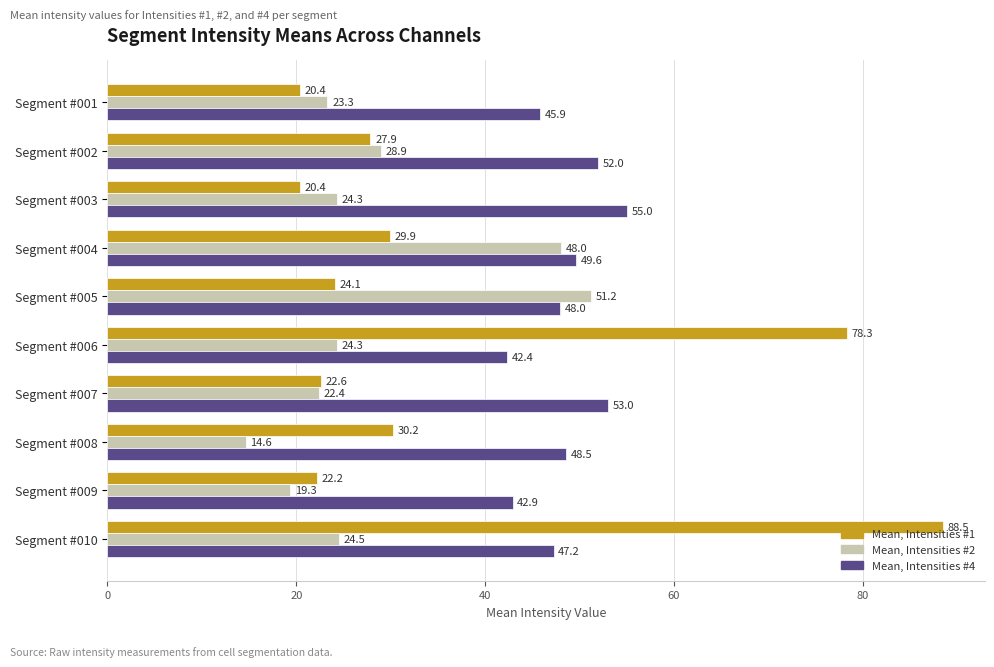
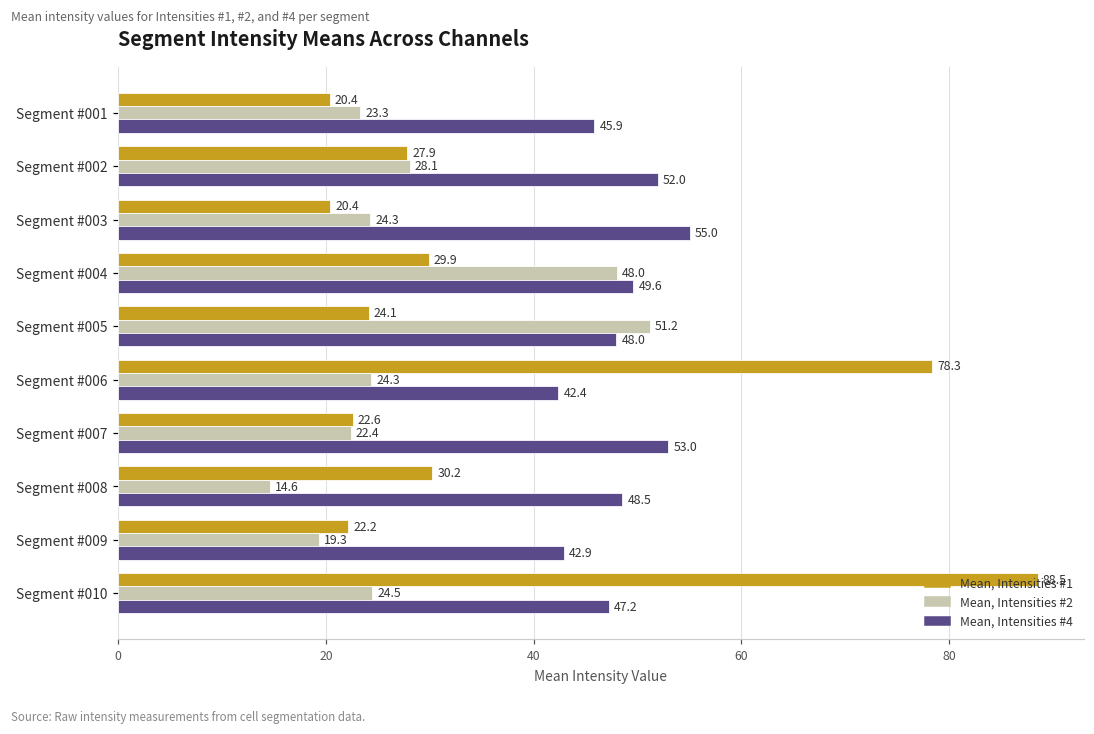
  {
    "Mean, Intensities #1": {
      "Segment #001": 20.4,
      "Segment #002": 27.9,
      "Segment #003": 20.4,
      "Segment #004": 29.9,
      "Segment #005": 24.1,
      "Segment #006": 78.3,
      "Segment #007": 22.6,
      "Segment #008": 30.2,
      "Segment #009": 22.2,
      "Segment #010": 88.5
    },
    "Mean, Intensities #2": {
      "Segment #001": 23.3,
-     "Segment #002": 28.9,
+     "Segment #002": 28.1,
      "Segment #003": 24.3,
      "Segment #004": 48.0,
      "Segment #005": 51.2,
      "Segment #006": 24.3,
      "Segment #007": 22.4,
      "Segment #008": 14.6,
      "Segment #009": 19.3,
      "Segment #010": 24.5
    },
    "Mean, Intensities #4": {
      "Segment #001": 45.9,
      "Segment #002": 52.0,
      "Segment #003": 55.0,
      "Segment #004": 49.6,
      "Segment #005": 48.0,
      "Segment #006": 42.4,
      "Segment #007": 53.0,
      "Segment #008": 48.5,
      "Segment #009": 42.9,
      "Segment #010": 47.2
    }
  }
